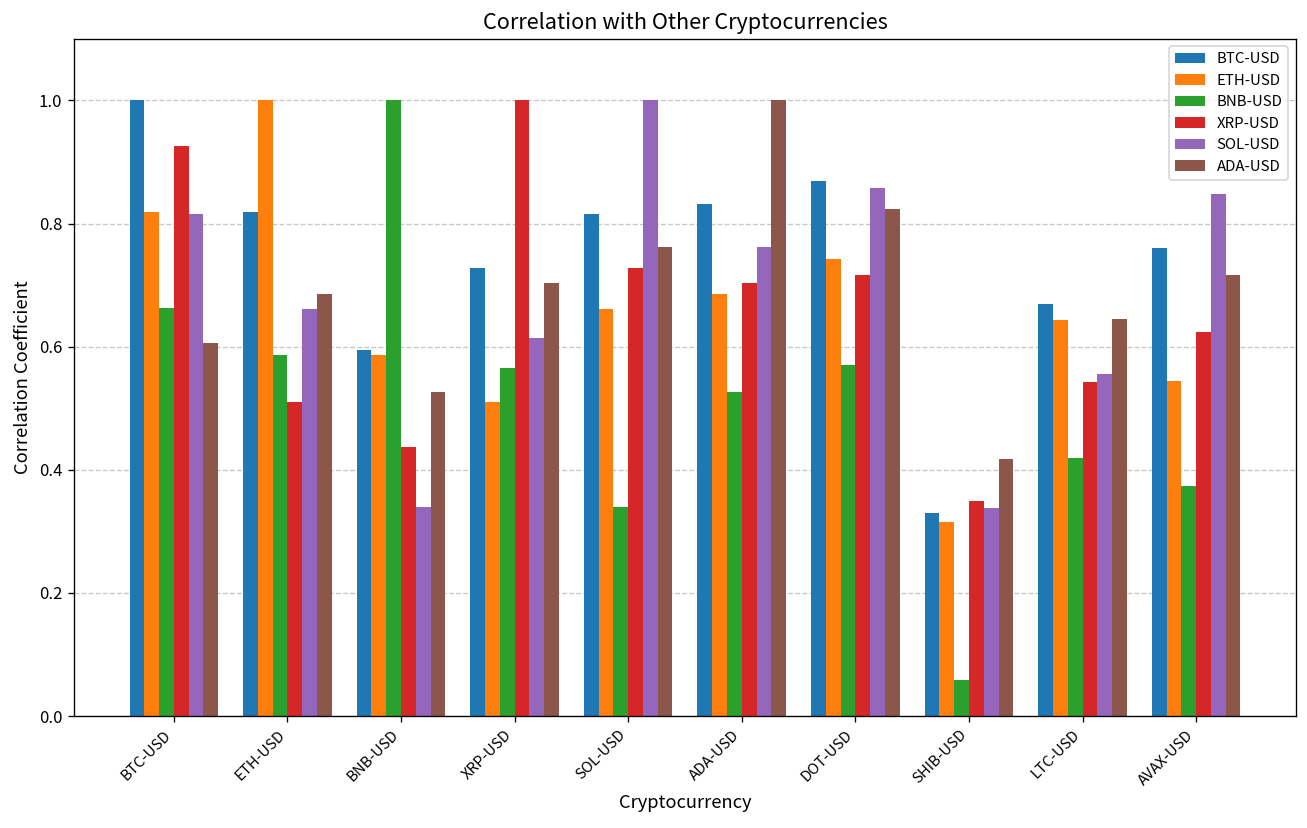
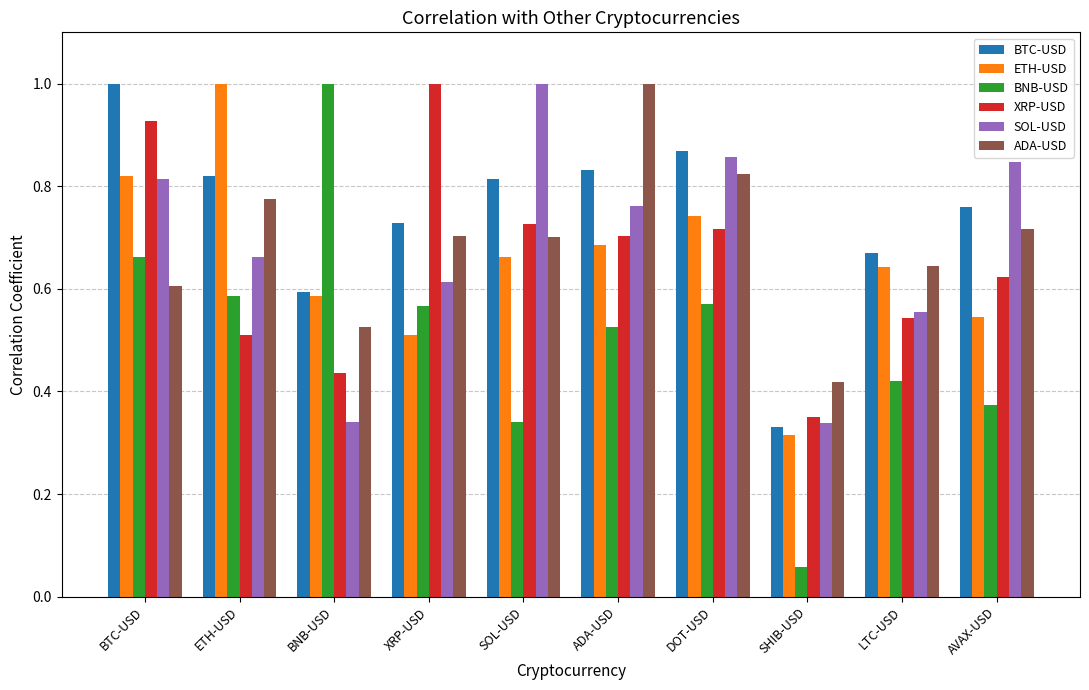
  {
    "BTC-USD": {
      "BTC-USD": 1.00,
      "ETH-USD": 0.82,
      "BNB-USD": 0.59,
      "XRP-USD": 0.73,
      "SOL-USD": 0.82,
      "ADA-USD": 0.83,
      "DOT-USD": 0.87,
      "SHIB-USD": 0.33,
      "LTC-USD": 0.67,
      "AVAX-USD": 0.76
    },
    "ETH-USD": {
      "BTC-USD": 0.82,
      "ETH-USD": 1.00,
      "BNB-USD": 0.59,
      "XRP-USD": 0.51,
      "SOL-USD": 0.66,
      "ADA-USD": 0.69,
      "DOT-USD": 0.74,
      "SHIB-USD": 0.32,
      "LTC-USD": 0.64,
      "AVAX-USD": 0.54
    },
    "BNB-USD": {
      "BTC-USD": 0.66,
      "ETH-USD": 0.59,
      "BNB-USD": 1.00,
      "XRP-USD": 0.57,
      "SOL-USD": 0.34,
      "ADA-USD": 0.53,
      "DOT-USD": 0.57,
      "SHIB-USD": 0.06,
      "LTC-USD": 0.42,
      "AVAX-USD": 0.37
    },
    "XRP-USD": {
      "BTC-USD": 0.93,
      "ETH-USD": 0.51,
      "BNB-USD": 0.44,
      "XRP-USD": 1.00,
      "SOL-USD": 0.73,
      "ADA-USD": 0.70,
      "DOT-USD": 0.72,
      "SHIB-USD": 0.35,
      "LTC-USD": 0.54,
      "AVAX-USD": 0.62
    },
    "SOL-USD": {
      "BTC-USD": 0.82,
      "ETH-USD": 0.66,
      "BNB-USD": 0.34,
      "XRP-USD": 0.61,
      "SOL-USD": 1.00,
      "ADA-USD": 0.76,
      "DOT-USD": 0.86,
      "SHIB-USD": 0.34,
      "LTC-USD": 0.56,
      "AVAX-USD": 0.85
    },
    "ADA-USD": {
      "BTC-USD": 0.61,
-     "ETH-USD": 0.69,
+     "ETH-USD": 0.77,
      "BNB-USD": 0.53,
      "XRP-USD": 0.70,
-     "SOL-USD": 0.76,
+     "SOL-USD": 0.70,
      "ADA-USD": 1.00,
      "DOT-USD": 0.82,
      "SHIB-USD": 0.42,
      "LTC-USD": 0.64,
      "AVAX-USD": 0.72
    }
  }
